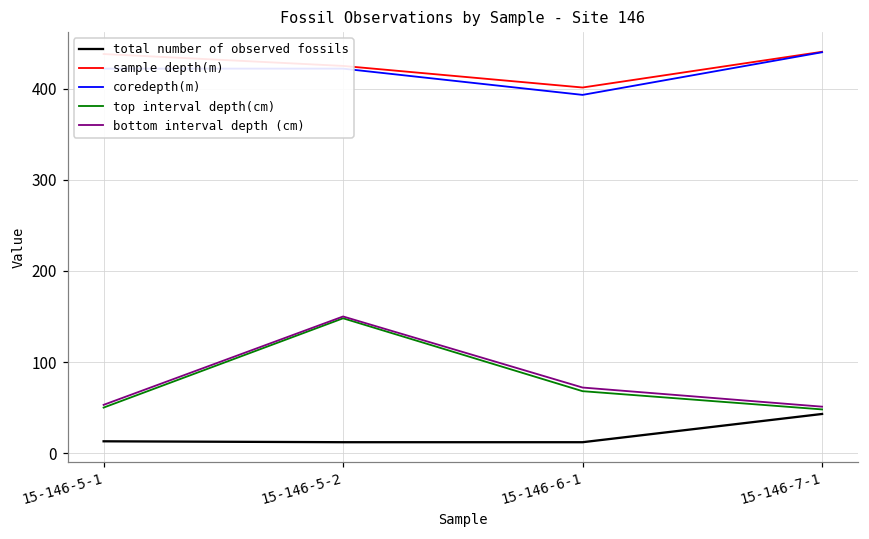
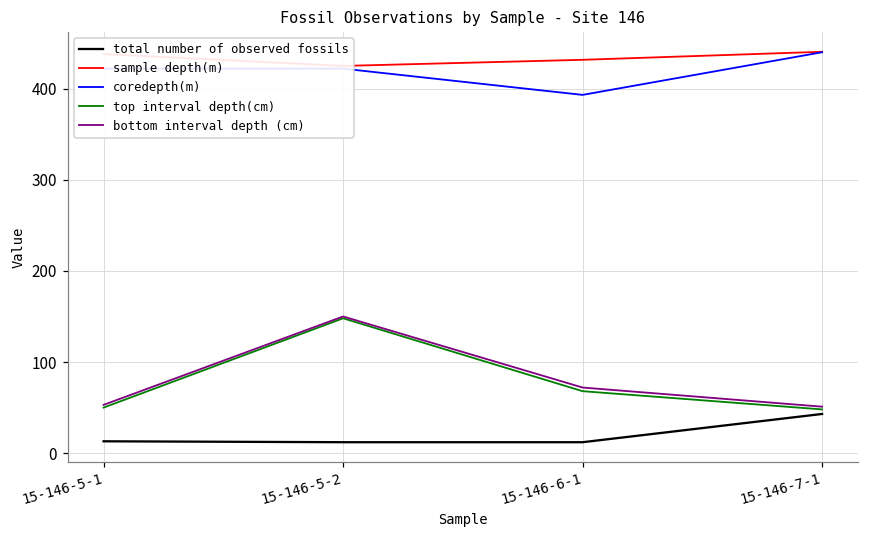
  {
    "total number of observed fossils": {
      "15-146-5-1": 10,
      "15-146-5-2": 10,
      "15-146-6-1": 10,
      "15-146-7-1": 40
    },
    "sample depth(m)": {
-     "15-146-6-1": 400
+     "15-146-6-1": 430
    },
    "coredepth(m)": {
      "15-146-6-1": 390
    },
    "top interval depth(cm)": {
      "15-146-6-1": 70
    },
    "bottom interval depth (cm)": {
      "15-146-6-1": 70
    }
  }
